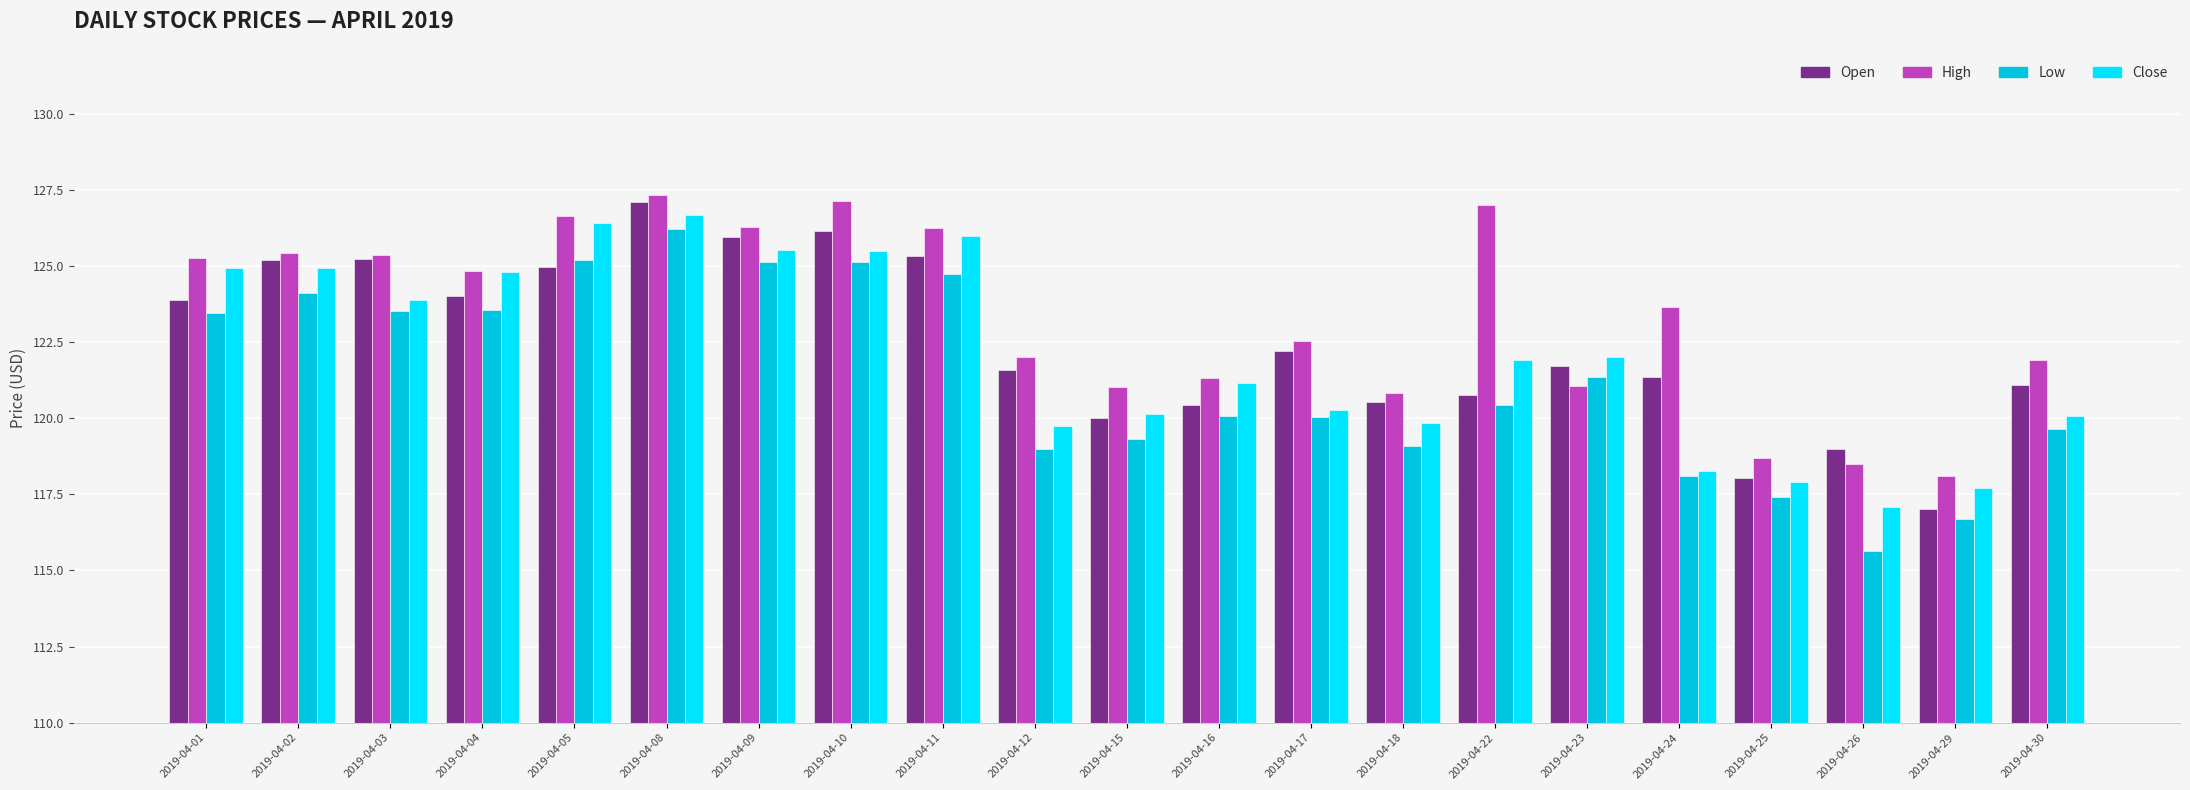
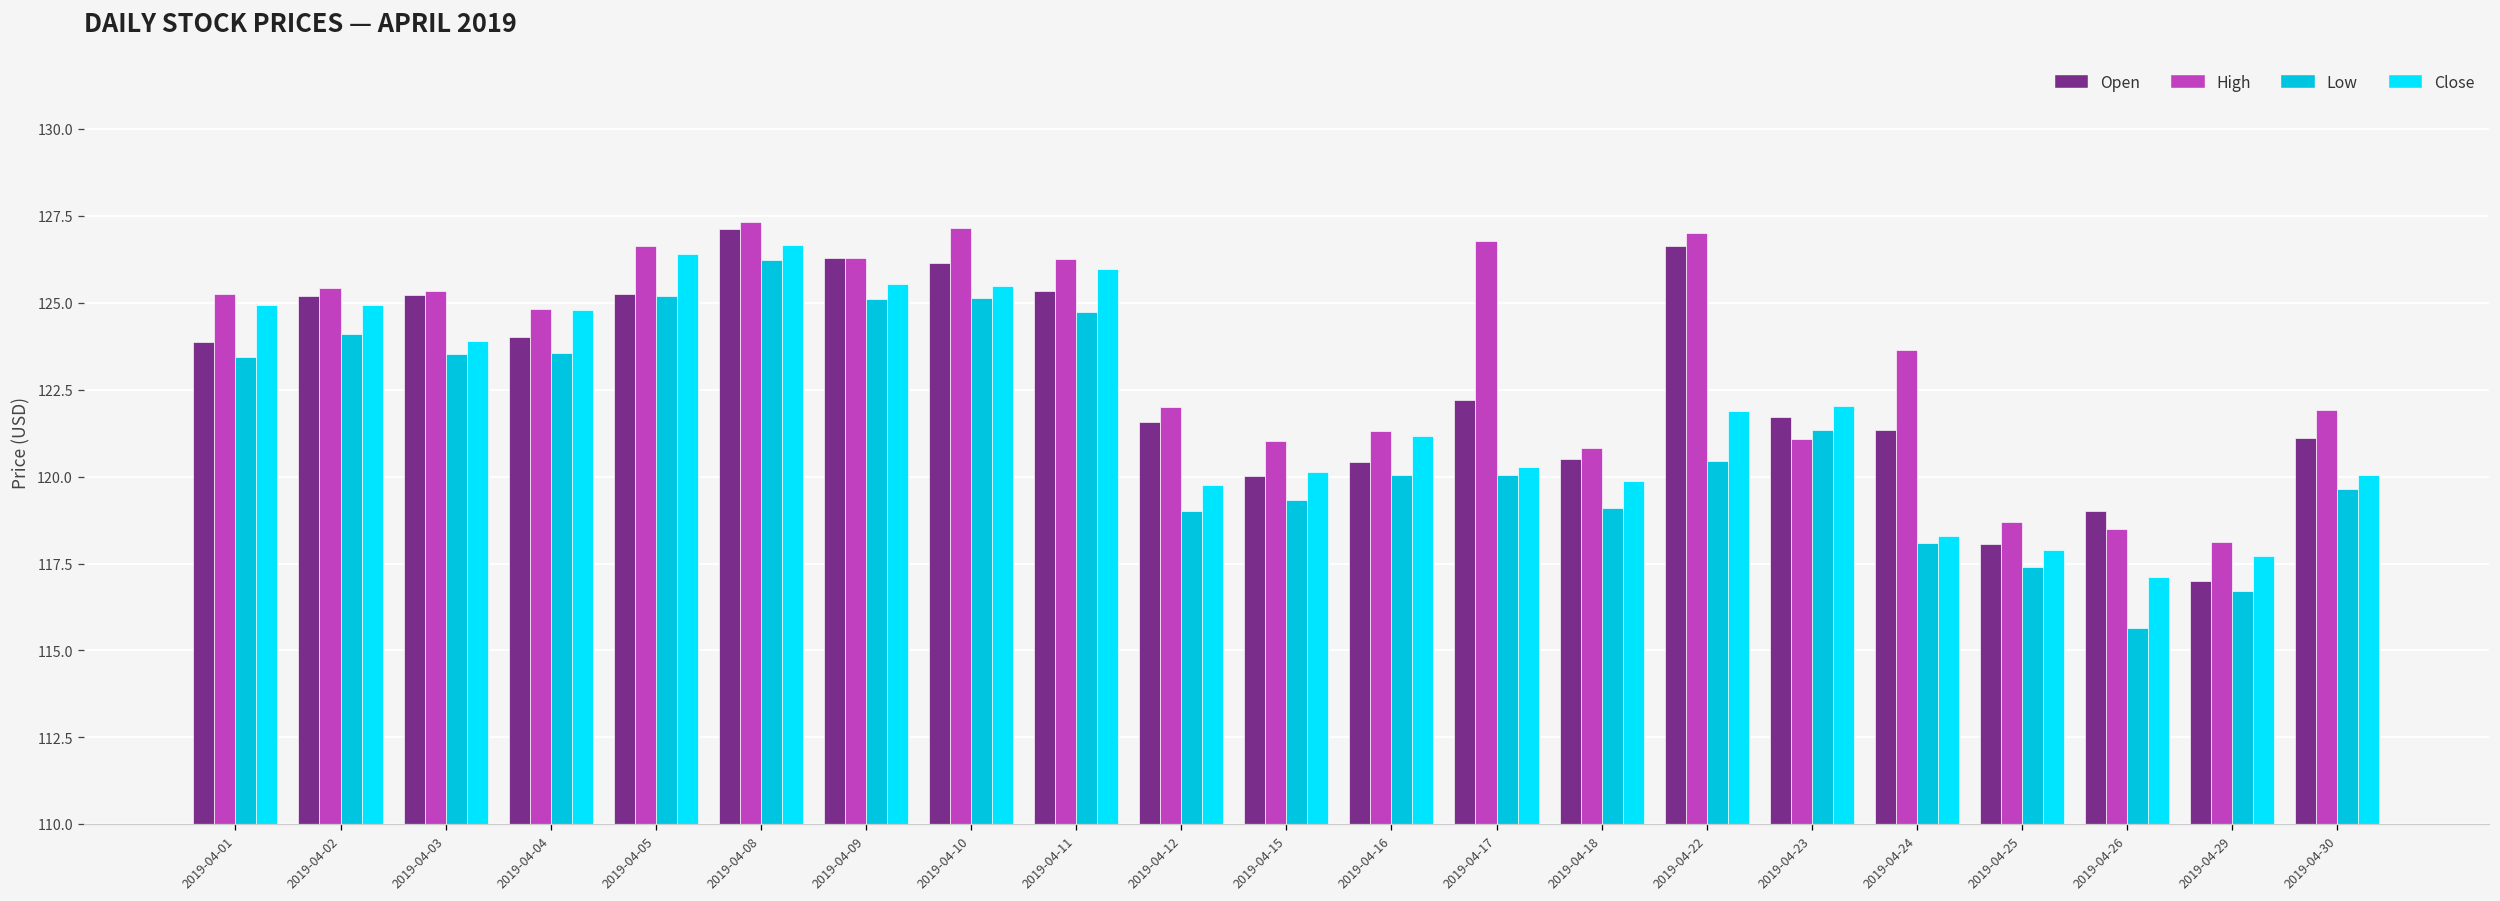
  {
    "Open": {
      "2019-04-01": 123.9,
      "2019-04-02": 125.2,
      "2019-04-03": 125.2,
      "2019-04-04": 124.0,
-     "2019-04-05": 125.0,
+     "2019-04-05": 125.3,
      "2019-04-08": 127.1,
-     "2019-04-09": 126.0,
+     "2019-04-09": 126.3,
      "2019-04-10": 126.1,
      "2019-04-11": 125.3,
      "2019-04-12": 121.6,
      "2019-04-15": 120.0,
      "2019-04-16": 120.4,
      "2019-04-17": 122.2,
      "2019-04-18": 120.5,
-     "2019-04-22": 120.8,
+     "2019-04-22": 126.6,
      "2019-04-23": 121.7,
      "2019-04-24": 121.4,
      "2019-04-25": 118.1,
      "2019-04-26": 119.0,
      "2019-04-29": 117.0,
      "2019-04-30": 121.1
    },
    "High": {
      "2019-04-01": 125.3,
      "2019-04-02": 125.4,
      "2019-04-03": 125.4,
      "2019-04-04": 124.8,
      "2019-04-05": 126.6,
      "2019-04-08": 127.3,
      "2019-04-09": 126.3,
      "2019-04-10": 127.2,
      "2019-04-11": 126.3,
      "2019-04-12": 122.0,
      "2019-04-15": 121.0,
      "2019-04-16": 121.3,
-     "2019-04-17": 122.5,
+     "2019-04-17": 126.8,
      "2019-04-18": 120.8,
      "2019-04-22": 127.0,
      "2019-04-23": 121.1,
      "2019-04-24": 123.7,
      "2019-04-25": 118.7,
      "2019-04-26": 118.5,
      "2019-04-29": 118.1,
      "2019-04-30": 121.9
    }
  }
